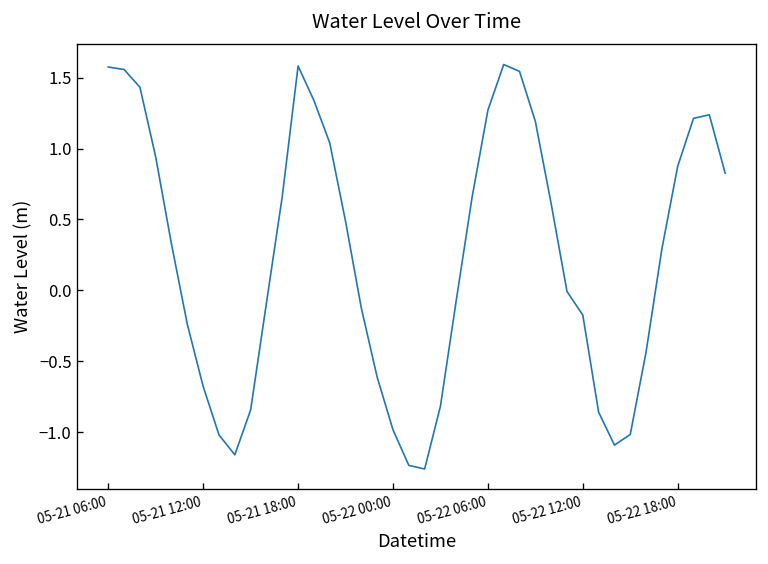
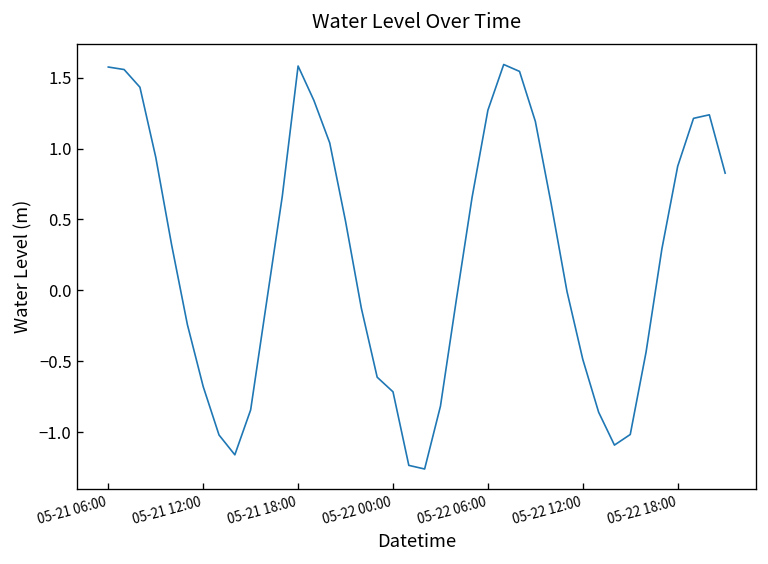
  {
    "05-21 06:00": 1.57,
    "05-21 12:00": -0.68,
    "05-21 18:00": 1.58,
-   "05-22 00:00": -0.98,
+   "05-22 00:00": -0.72,
    "05-22 06:00": 1.27,
-   "05-22 12:00": -0.17,
+   "05-22 12:00": -0.49,
    "05-22 18:00": 0.87
  }
